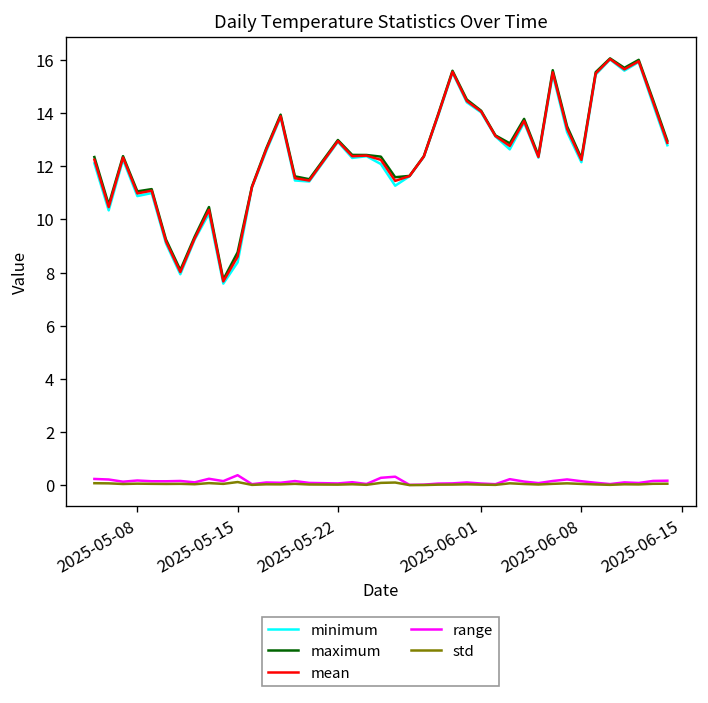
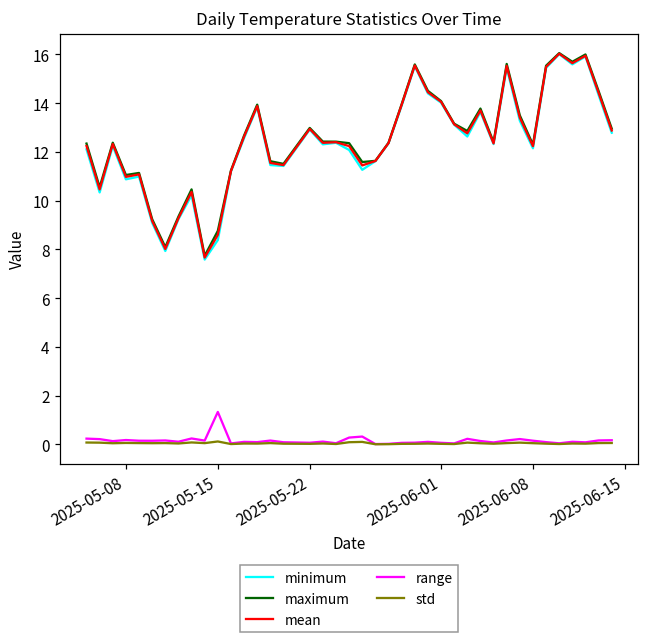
  {
    "minimum": {
      "2025-05-15": 8.4
    },
    "maximum": {
      "2025-05-15": 8.8
    },
    "mean": {
      "2025-05-15": 8.6
    },
    "range": {
      "2025-05-08": 0.2,
-     "2025-05-15": 0.4
+     "2025-05-15": 1.3
    },
    "std": {
      "2025-05-08": 0.1,
      "2025-05-15": 0.1
    }
  }
